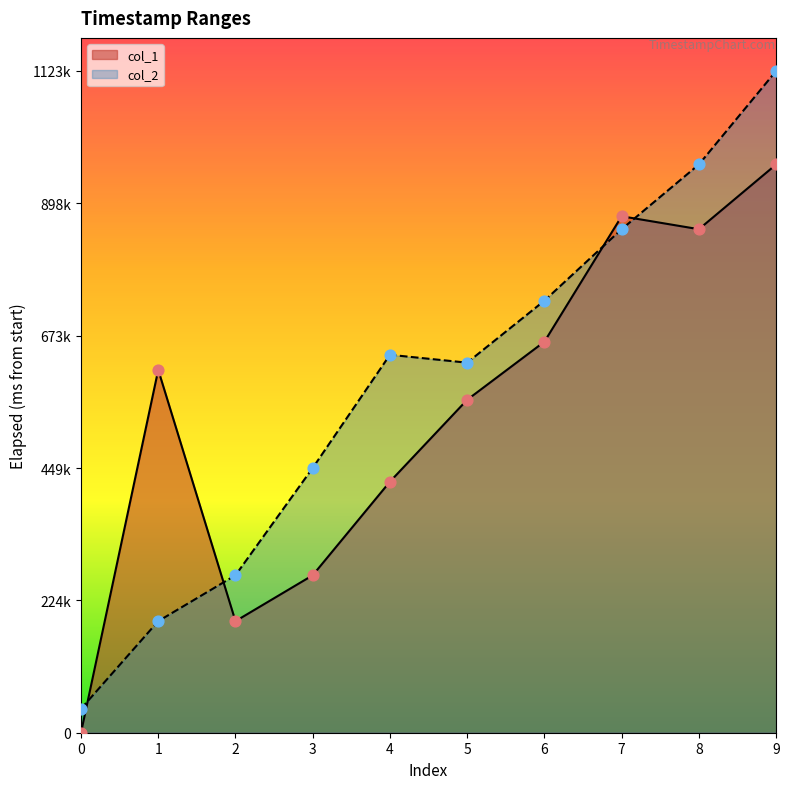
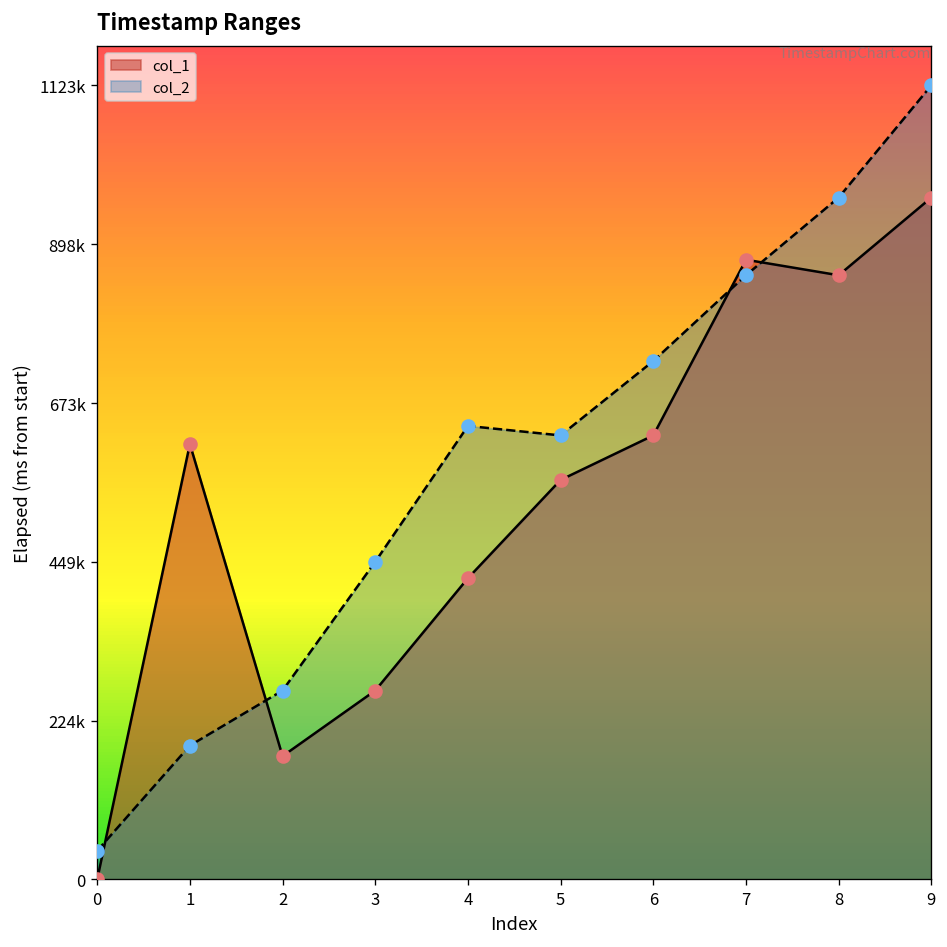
  {
    "col_1": {
      "0": 0,
      "1": 620000,
-     "2": 190000,
+     "2": 170000,
      "3": 270000,
      "4": 430000,
      "5": 570000,
-     "6": 660000,
+     "6": 630000,
      "7": 880000,
      "8": 850000,
      "9": 960000
    },
    "col_2": {
      "0": 40000,
      "1": 190000,
      "2": 270000,
      "3": 450000,
      "4": 640000,
      "5": 630000,
      "6": 730000,
      "7": 850000,
      "8": 960000,
      "9": 1120000
    }
  }
